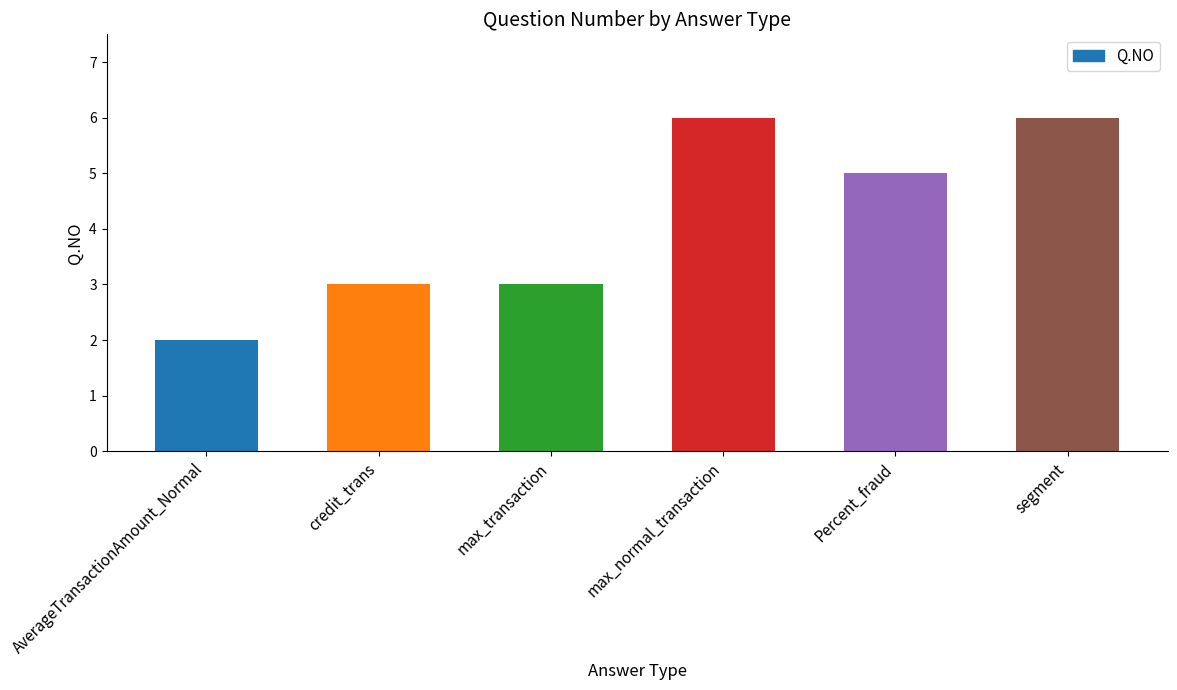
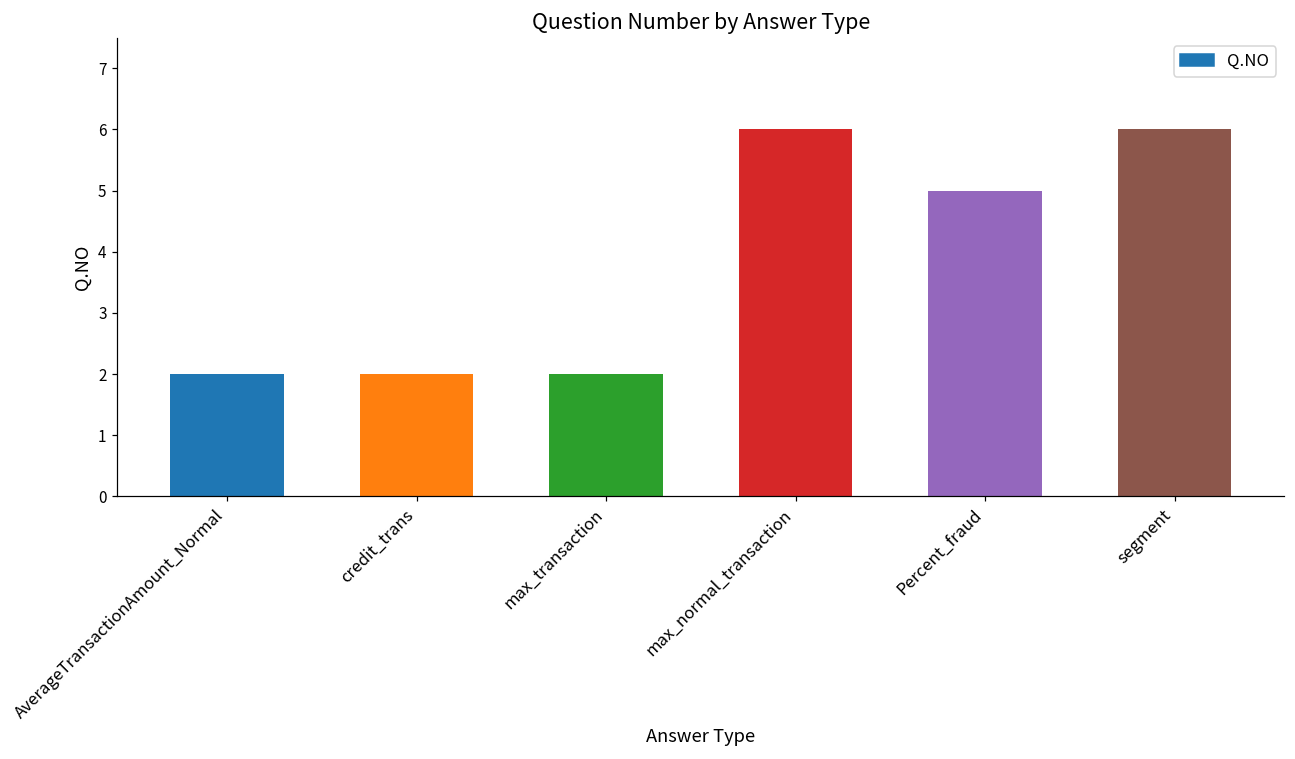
  {
    "AverageTransactionAmount_Normal": 2,
-   "credit_trans": 3,
-   "max_transaction": 3,
+   "credit_trans": 2,
+   "max_transaction": 2,
    "max_normal_transaction": 6,
    "Percent_fraud": 5,
    "segment": 6
  }
